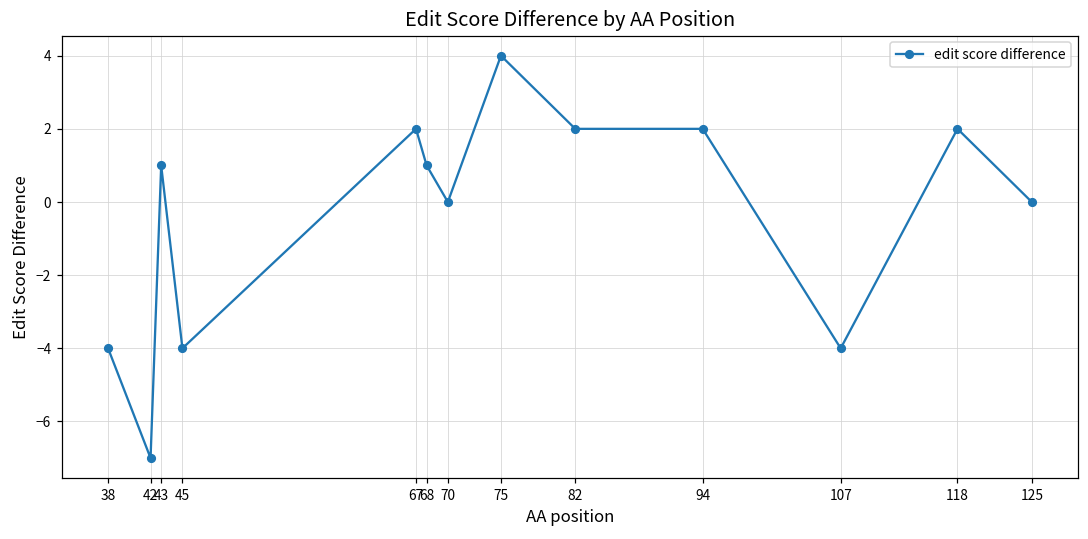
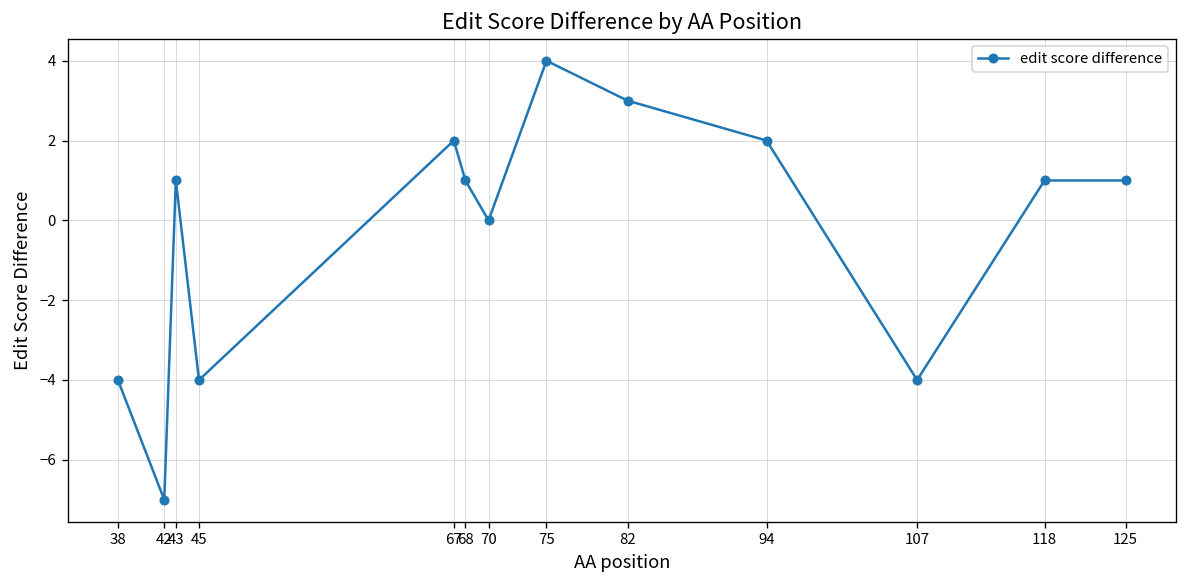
  {
    "38": -4,
    "45": -4,
    "70": 0,
    "75": 4,
-   "82": 2,
+   "82": 3,
    "94": 2,
    "107": -4,
-   "118": 2,
-   "125": 0
+   "118": 1,
+   "125": 1
  }
